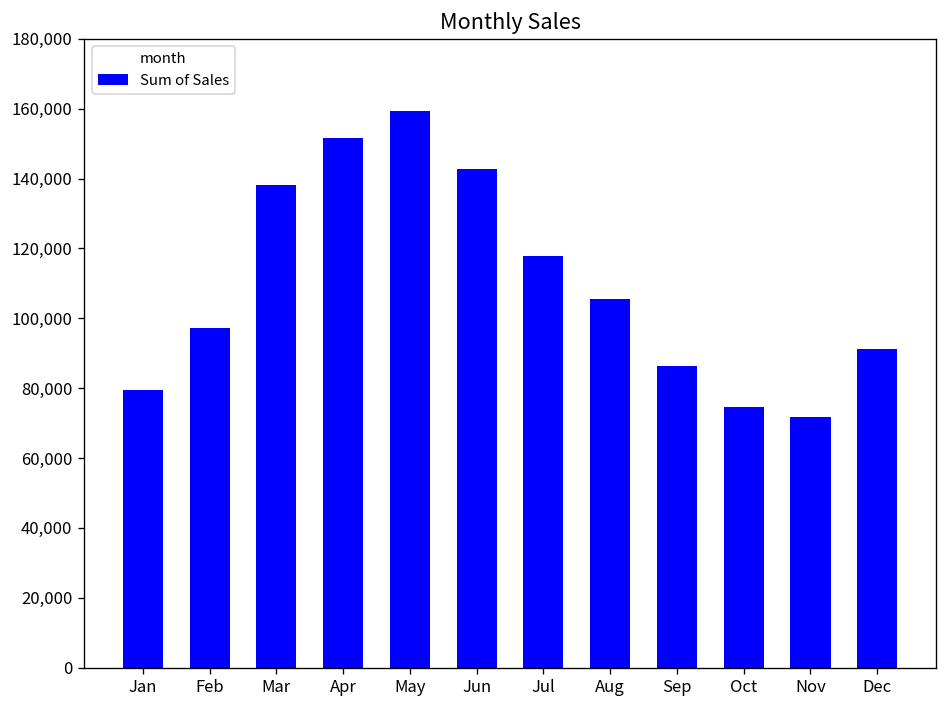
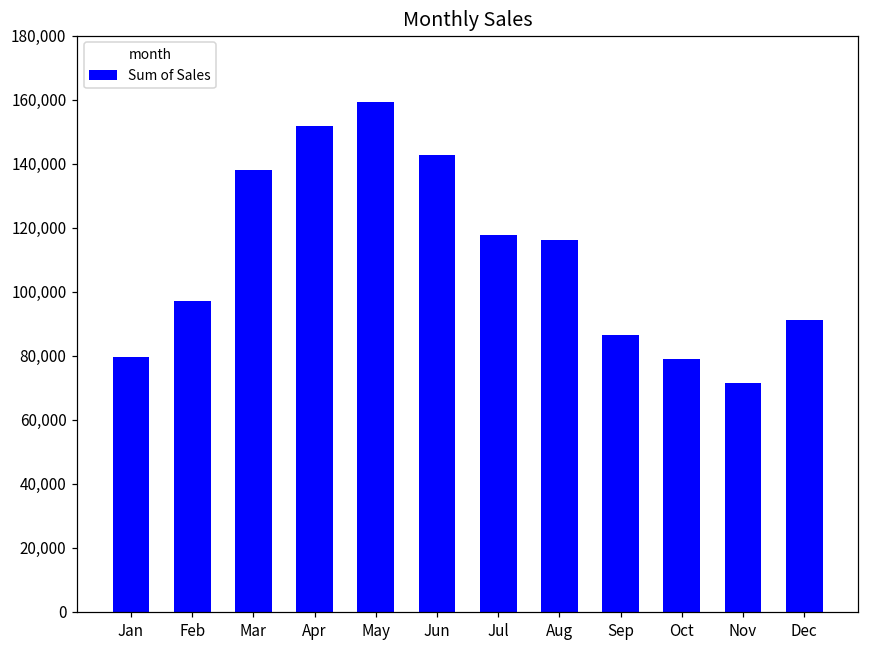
  {
    "Jan": "80,000",
    "Feb": "97,000",
    "Mar": "138,000",
    "Apr": "152,000",
    "May": "159,000",
    "Jun": "143,000",
    "Jul": "118,000",
-   "Aug": "106,000",
+   "Aug": "116,000",
    "Sep": "86,000",
-   "Oct": "75,000",
+   "Oct": "79,000",
    "Nov": "72,000",
    "Dec": "91,000"
  }
